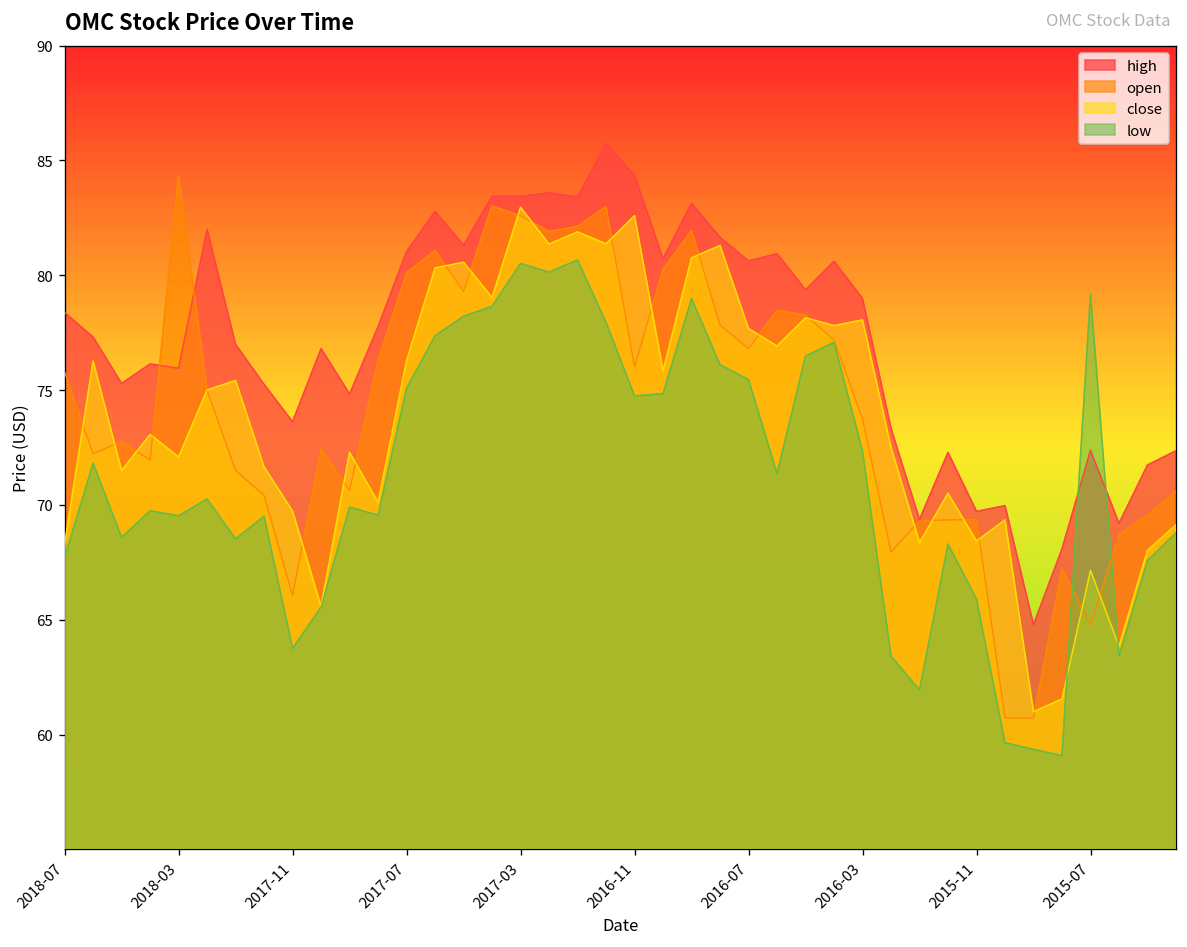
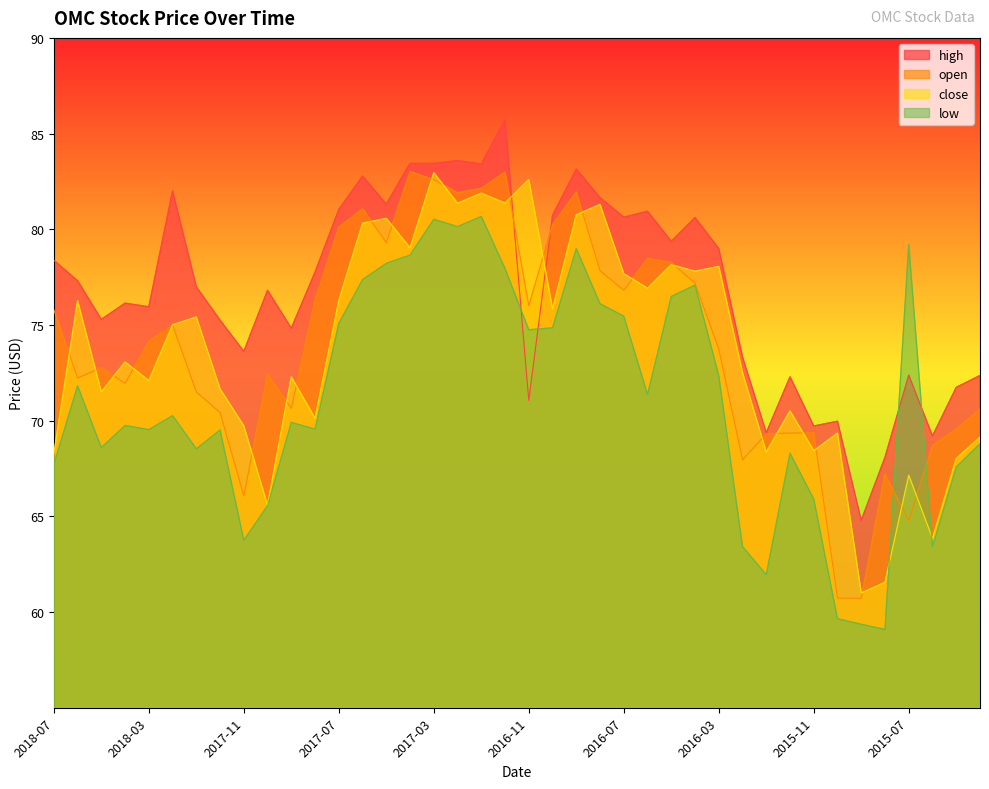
  {
    "high": {
      "2018-07": 78.4,
      "2018-03": 76.0,
      "2017-11": 73.6,
      "2017-07": 81.0,
      "2017-03": 83.4,
-     "2016-11": 84.4,
+     "2016-11": 71.1,
      "2016-07": 80.6,
      "2016-03": 79.0,
      "2015-11": 69.7,
      "2015-07": 72.4
    },
    "open": {
      "2018-07": 75.8,
-     "2018-03": 84.4,
+     "2018-03": 74.2,
      "2017-11": 66.1,
      "2017-07": 80.1,
      "2017-03": 82.6,
      "2016-11": 76.0,
      "2016-07": 76.8,
      "2016-03": 73.7,
      "2015-11": 69.4,
      "2015-07": 64.8
    },
    "close": {
      "2018-07": 68.3,
      "2018-03": 72.1,
      "2017-11": 69.7,
      "2017-07": 76.3,
      "2017-03": 83.0,
      "2016-11": 82.6,
      "2016-07": 77.7,
      "2016-03": 78.1,
      "2015-11": 68.4,
      "2015-07": 67.2
    },
    "low": {
      "2018-07": 67.7,
      "2018-03": 69.5,
      "2017-11": 63.8,
      "2017-07": 75.1,
      "2017-03": 80.5,
      "2016-11": 74.8,
      "2016-07": 75.5,
      "2016-03": 72.4,
      "2015-11": 65.9,
      "2015-07": 79.2
    }
  }
